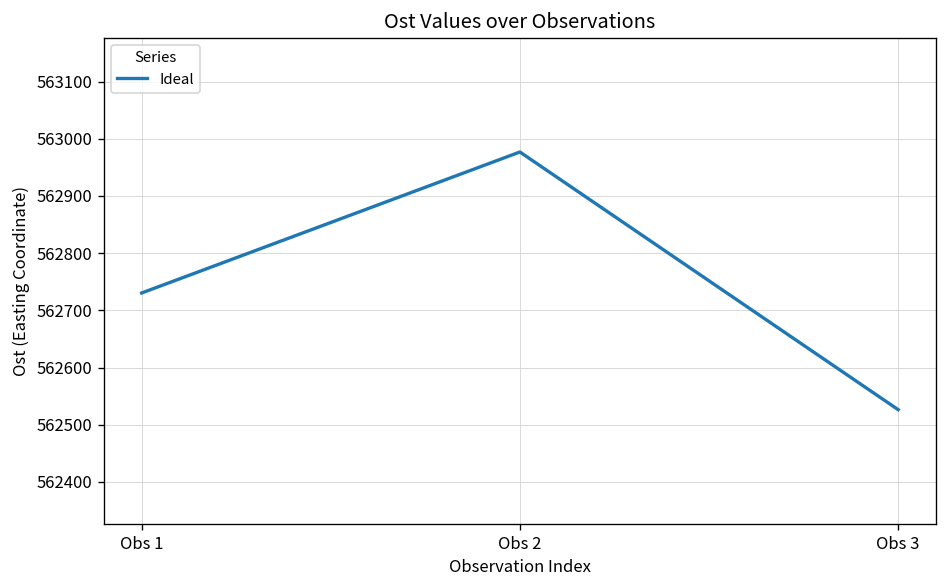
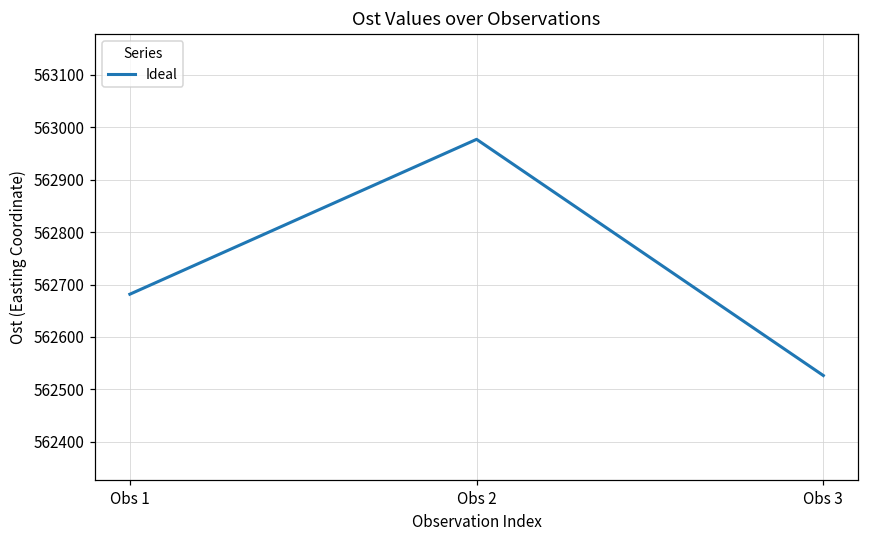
  {
-   "Obs 1": 562730,
+   "Obs 1": 562680,
    "Obs 2": 562980,
    "Obs 3": 562530
  }
